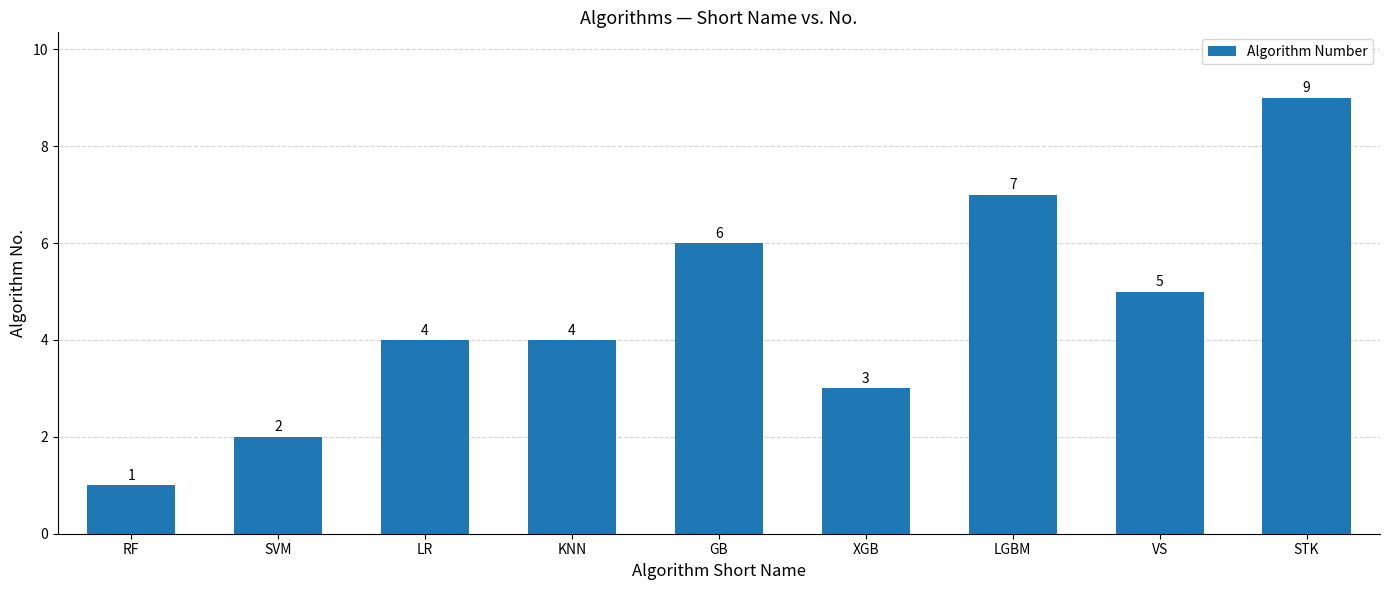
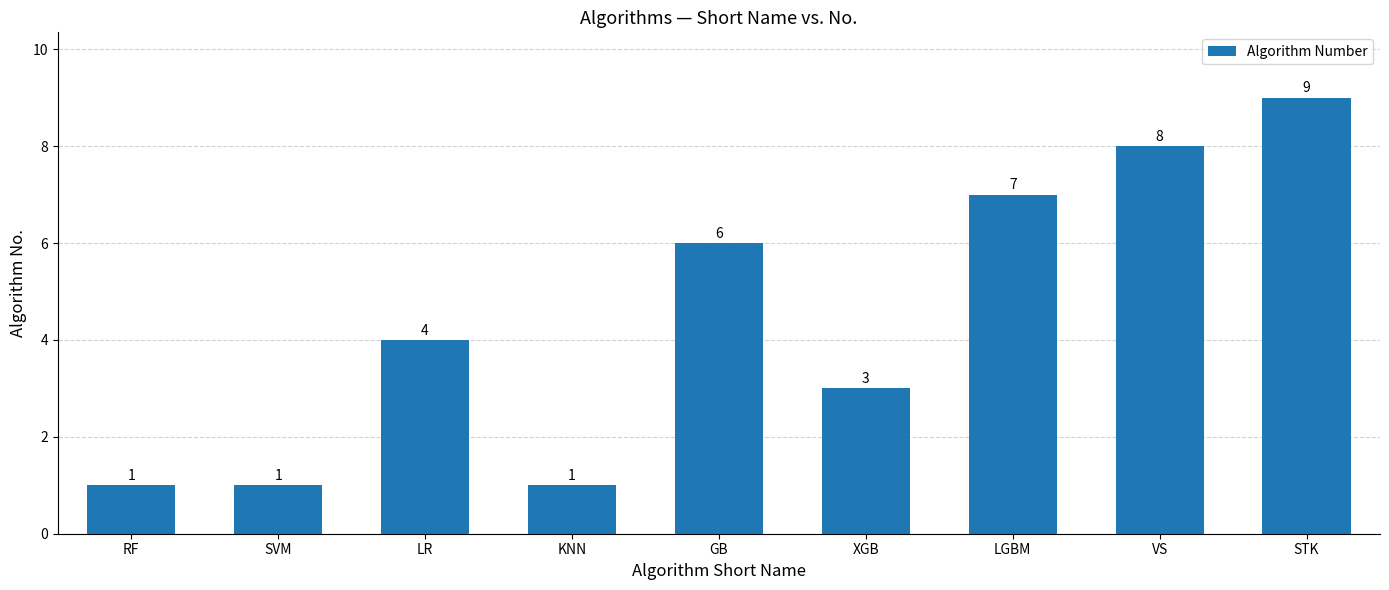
  {
    "RF": 1,
-   "SVM": 2,
+   "SVM": 1,
    "LR": 4,
-   "KNN": 4,
+   "KNN": 1,
    "GB": 6,
    "XGB": 3,
    "LGBM": 7,
-   "VS": 5,
+   "VS": 8,
    "STK": 9
  }
